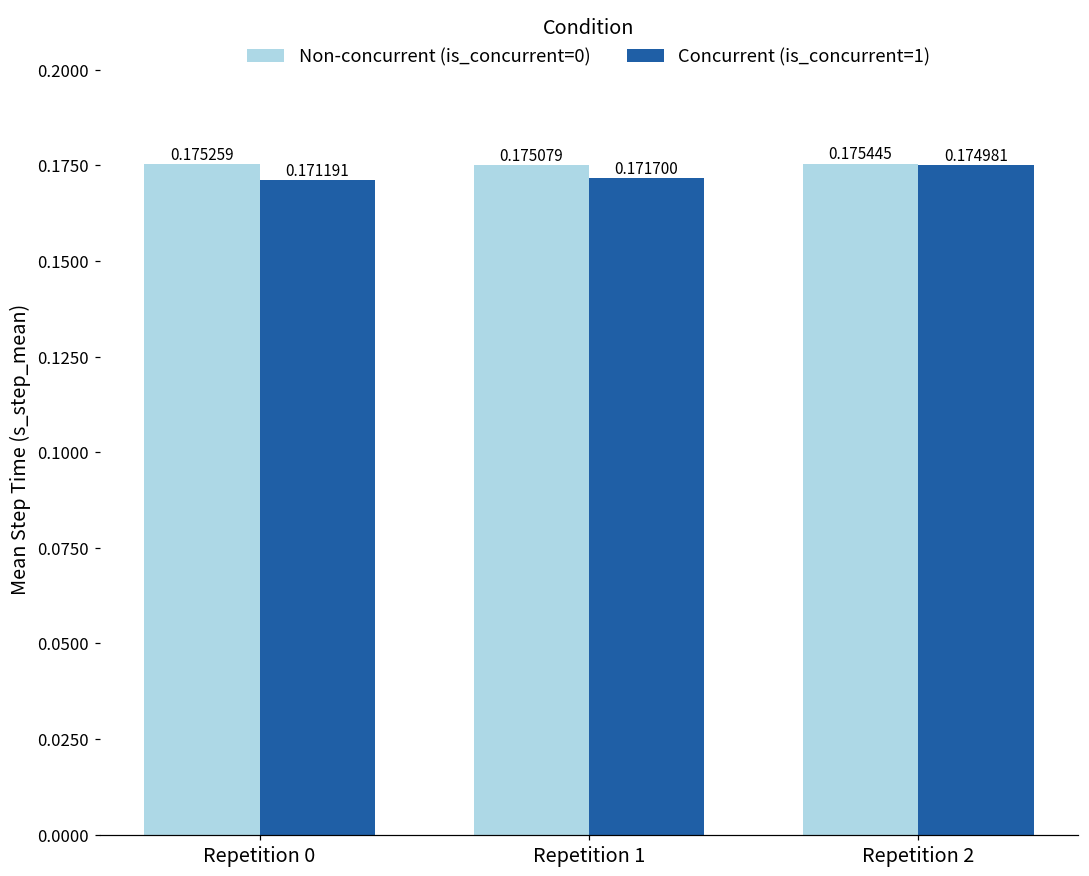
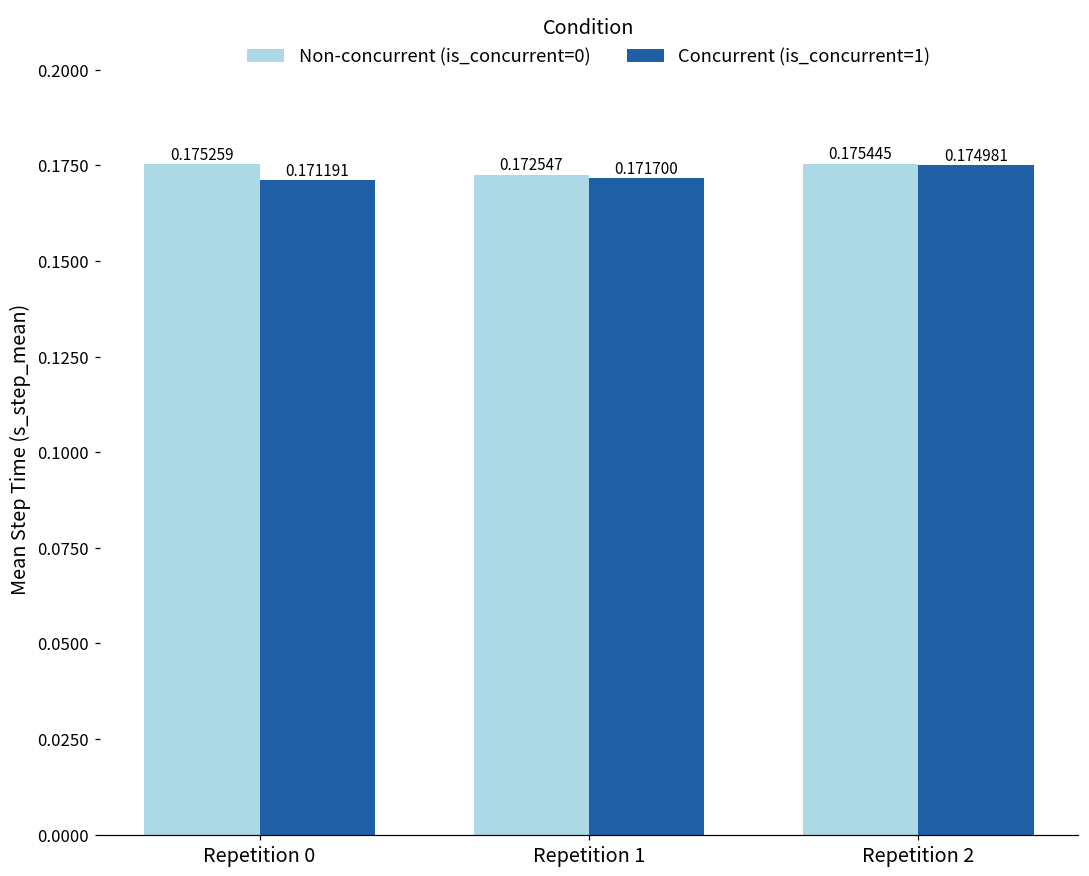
  {
    "Non-concurrent (is_concurrent=0)": {
      "Repetition 0": 0.175259,
-     "Repetition 1": 0.175079,
+     "Repetition 1": 0.172547,
      "Repetition 2": 0.175445
    },
    "Concurrent (is_concurrent=1)": {
      "Repetition 0": 0.171191,
      "Repetition 1": 0.171700,
      "Repetition 2": 0.174981
    }
  }
